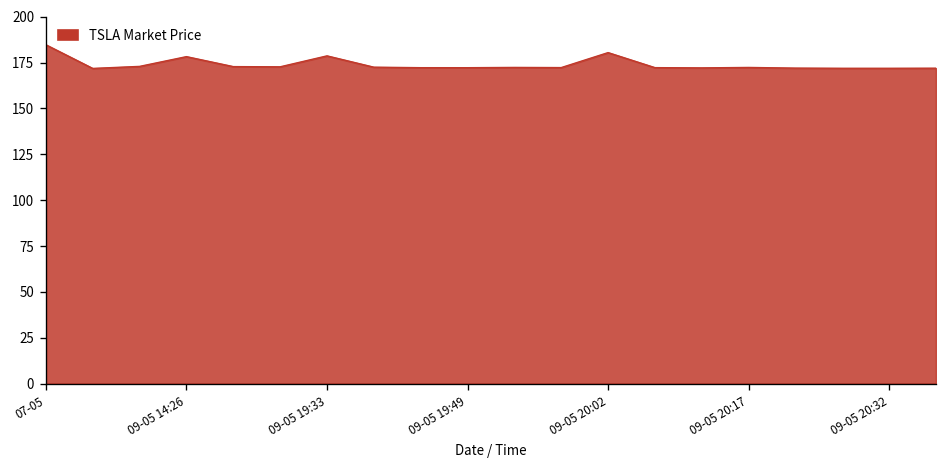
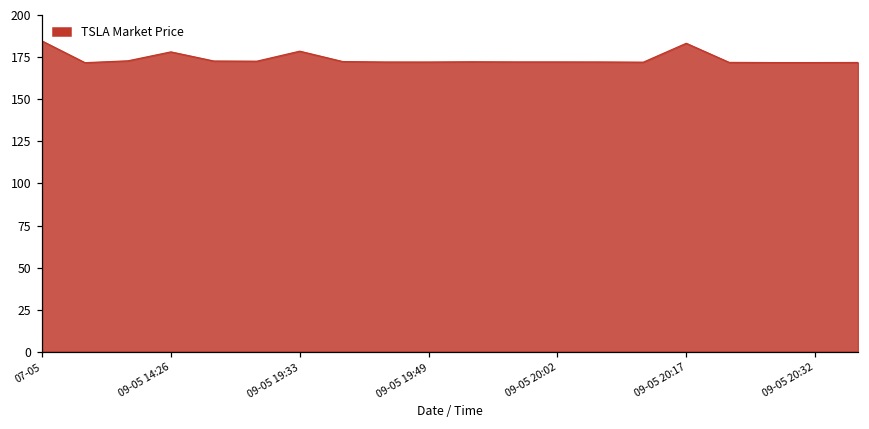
  {
    "07-05": 185,
    "09-05 14:26": 178,
    "09-05 19:33": 179,
    "09-05 19:49": 172,
-   "09-05 20:02": 180,
-   "09-05 20:17": 172,
+   "09-05 20:02": 172,
+   "09-05 20:17": 183,
    "09-05 20:32": 172
  }
